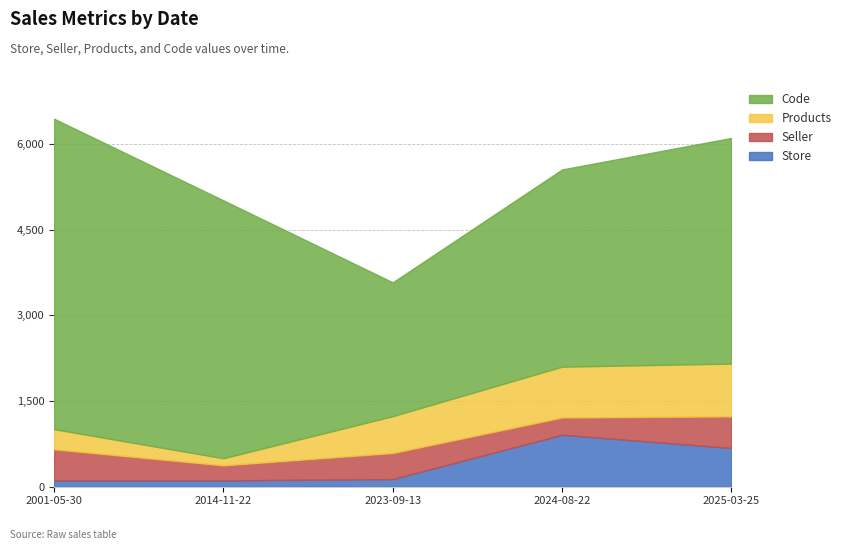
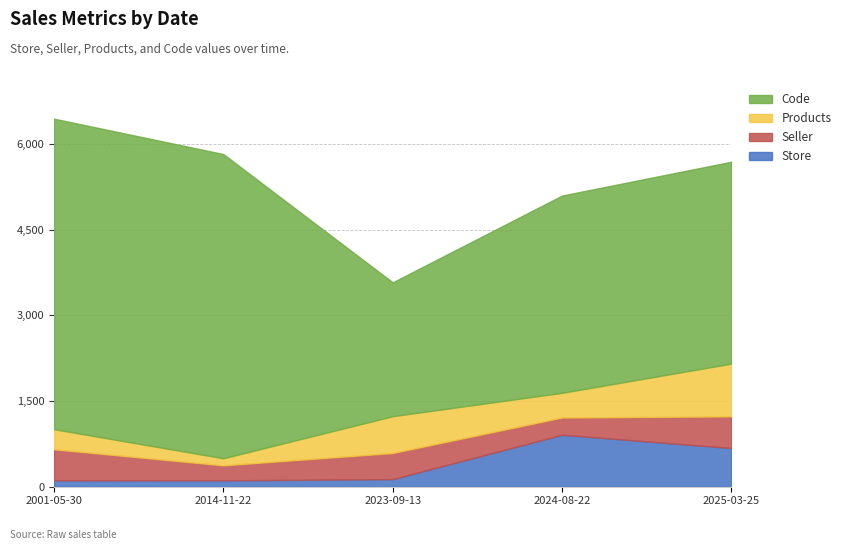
  {
    "Store": {
      "2001-05-30": "100",
      "2014-11-22": "100",
      "2023-09-13": "100",
      "2024-08-22": "900",
      "2025-03-25": "700"
    },
    "Seller": {
      "2001-05-30": "500",
      "2014-11-22": "300",
      "2023-09-13": "500",
      "2024-08-22": "300",
      "2025-03-25": "600"
    },
    "Products": {
      "2001-05-30": "400",
      "2014-11-22": "100",
      "2023-09-13": "600",
-     "2024-08-22": "900",
+     "2024-08-22": "400",
      "2025-03-25": "900"
    },
    "Code": {
      "2001-05-30": "5,400",
-     "2014-11-22": "4,500",
+     "2014-11-22": "5,300",
      "2023-09-13": "2,300",
      "2024-08-22": "3,500",
-     "2025-03-25": "3,900"
+     "2025-03-25": "3,500"
    }
  }
